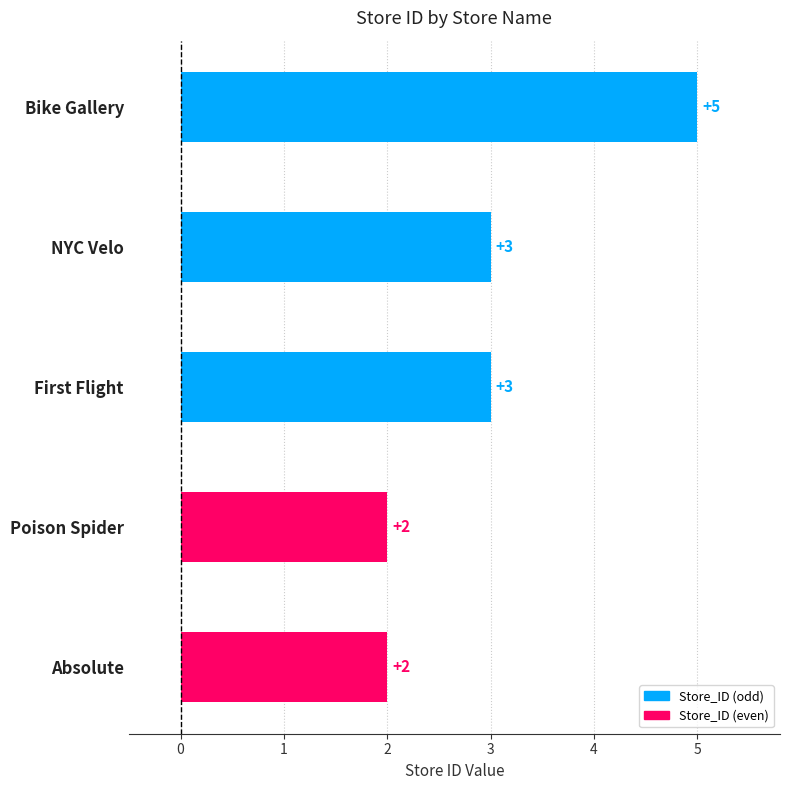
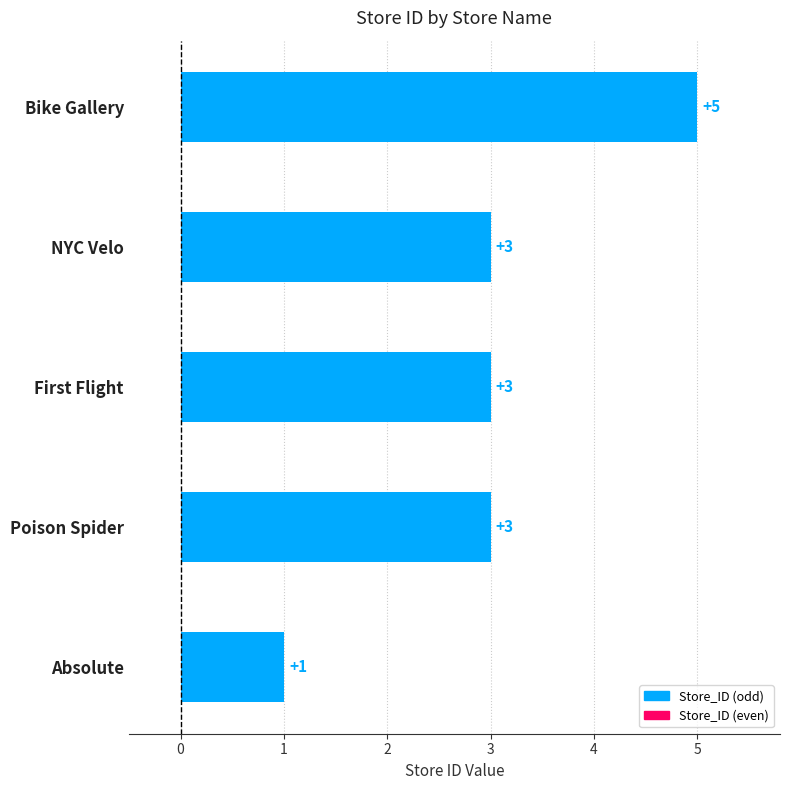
  {
    "Bike Gallery": "+5",
    "NYC Velo": "+3",
    "First Flight": "+3",
-   "Poison Spider": "+2",
-   "Absolute": "+2"
+   "Poison Spider": "+3",
+   "Absolute": "+1"
  }
